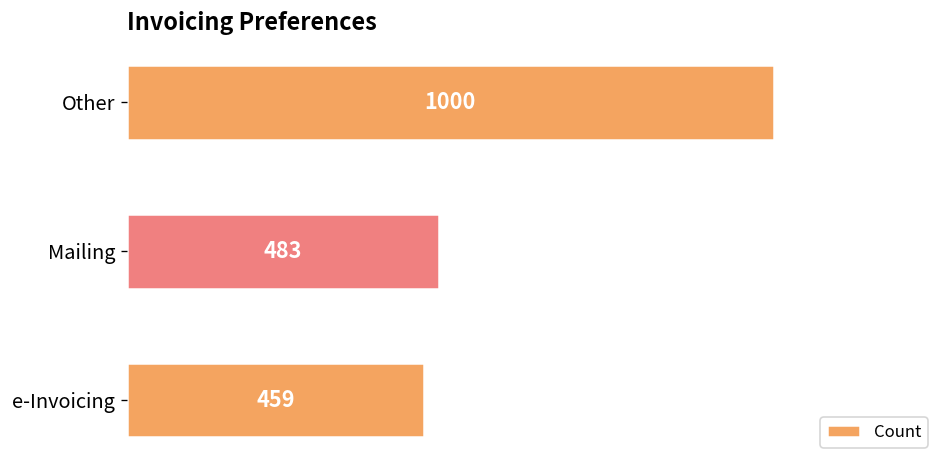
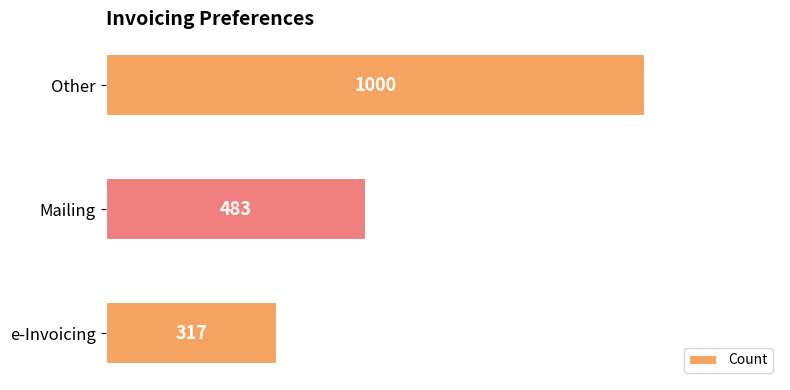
  {
    "Other": 1000,
    "Mailing": 483,
-   "e-Invoicing": 459
+   "e-Invoicing": 317
  }
